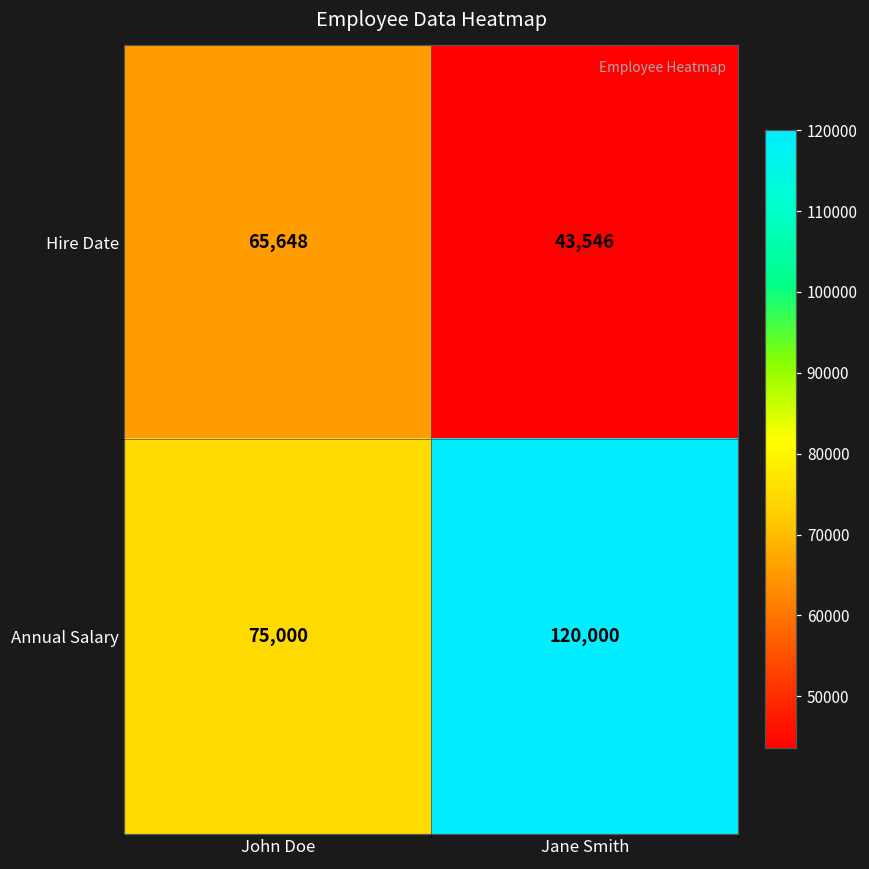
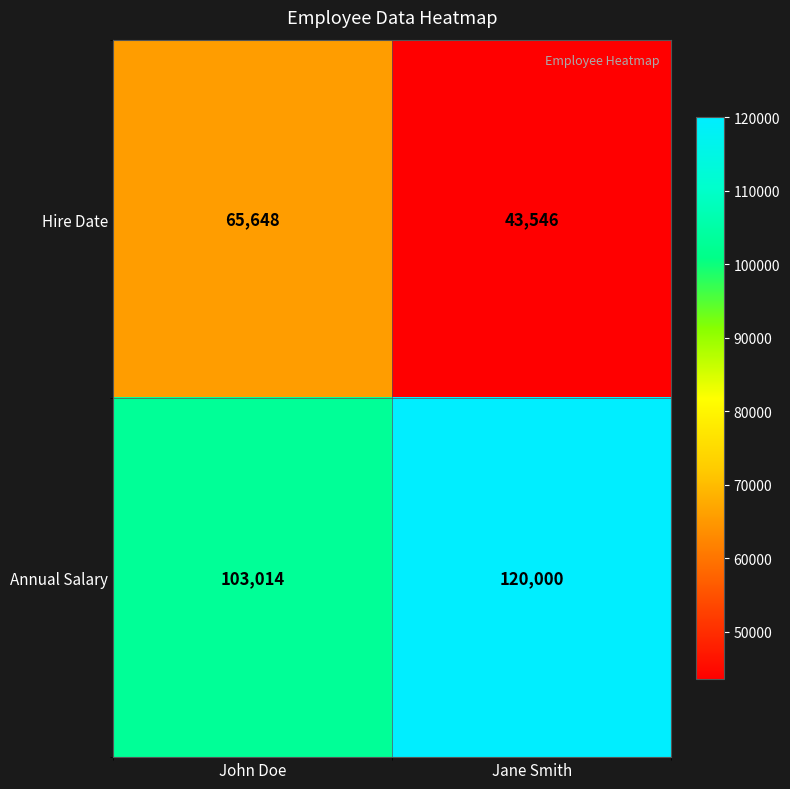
  {
    "Hire Date": {
      "John Doe": "65,648"
    },
    "Annual Salary": {
-     "John Doe": "75,000",
+     "John Doe": "103,014",
      "Jane Smith": "120,000"
    }
  }
